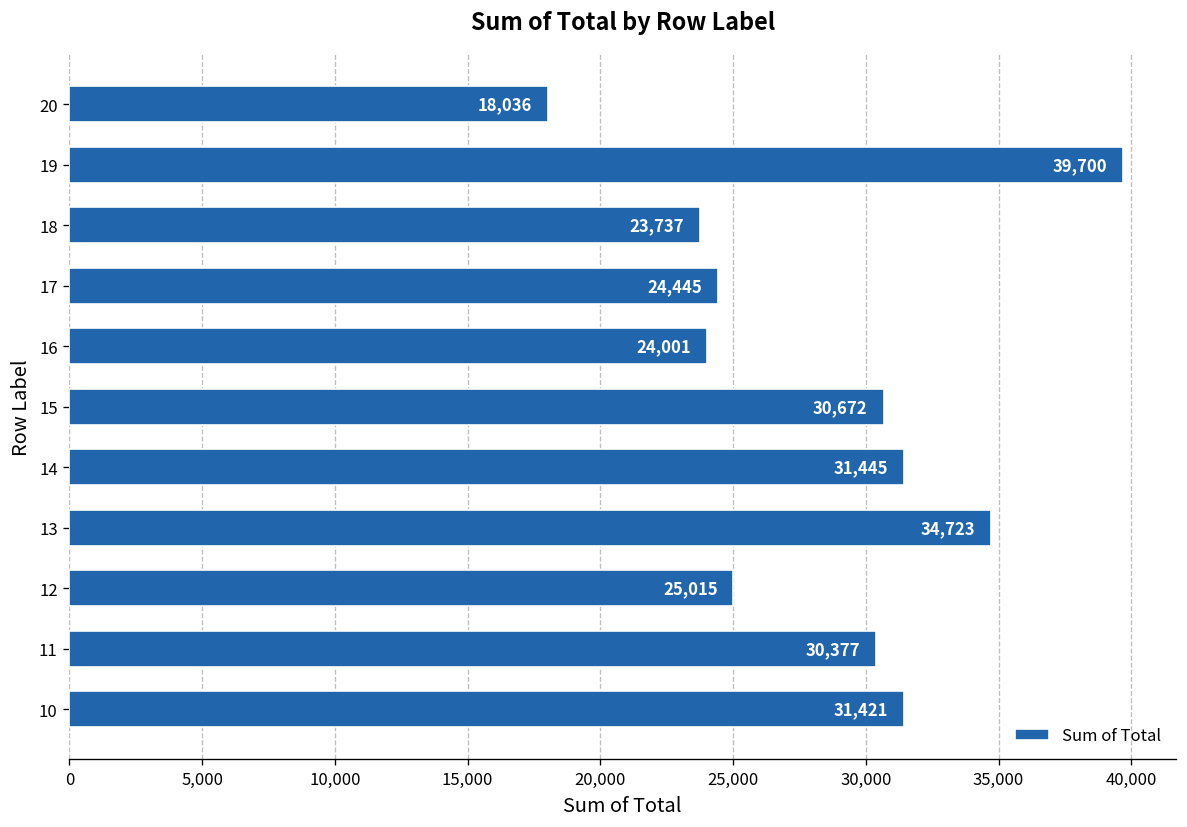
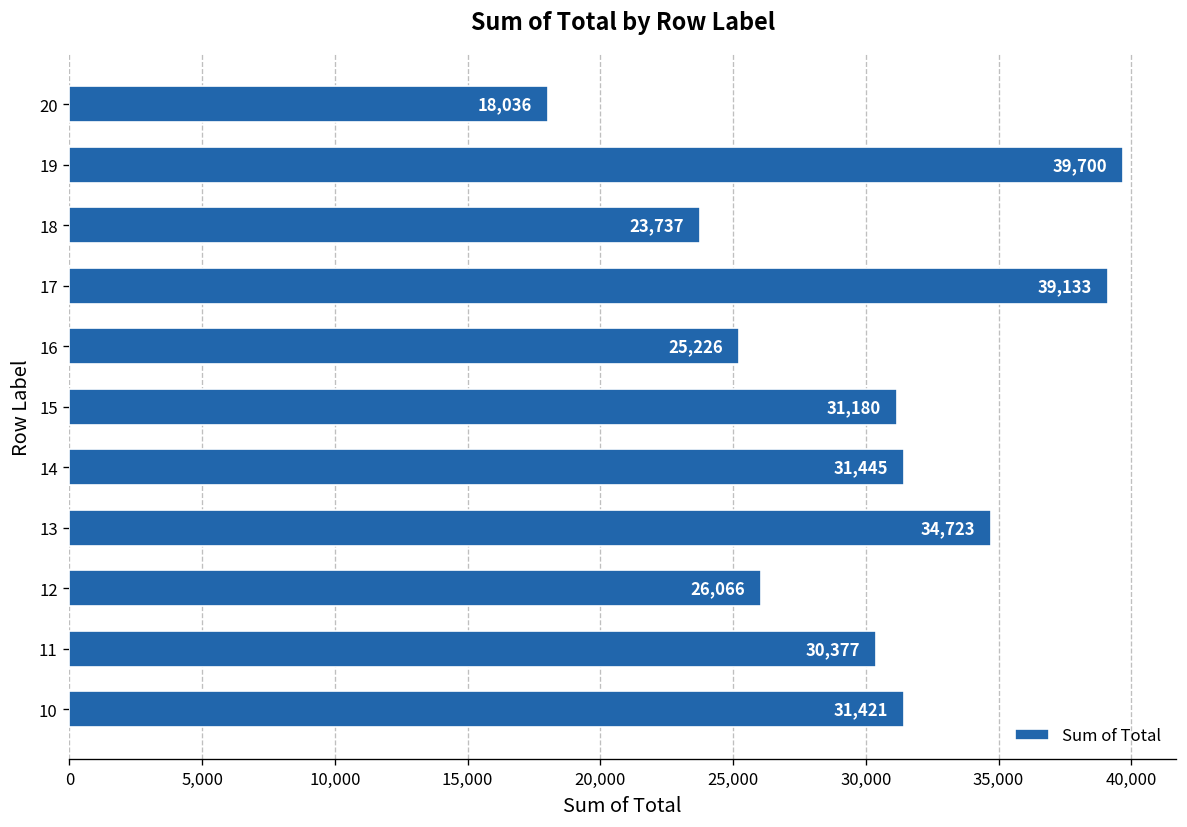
  {
    "20": "18,036",
    "19": "39,700",
    "18": "23,737",
-   "17": "24,445",
-   "16": "24,001",
-   "15": "30,672",
+   "17": "39,133",
+   "16": "25,226",
+   "15": "31,180",
    "14": "31,445",
    "13": "34,723",
-   "12": "25,015",
+   "12": "26,066",
    "11": "30,377",
    "10": "31,421"
  }
